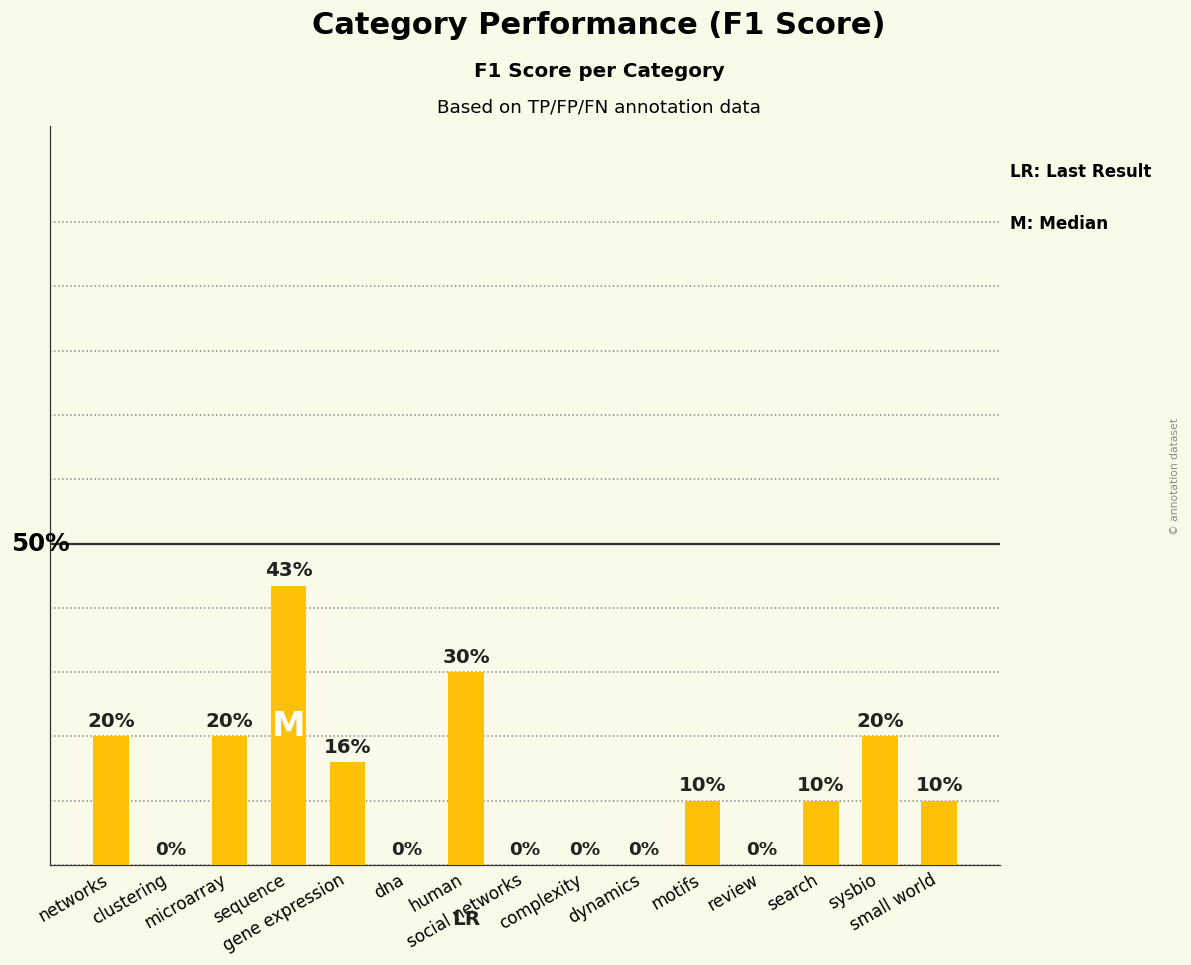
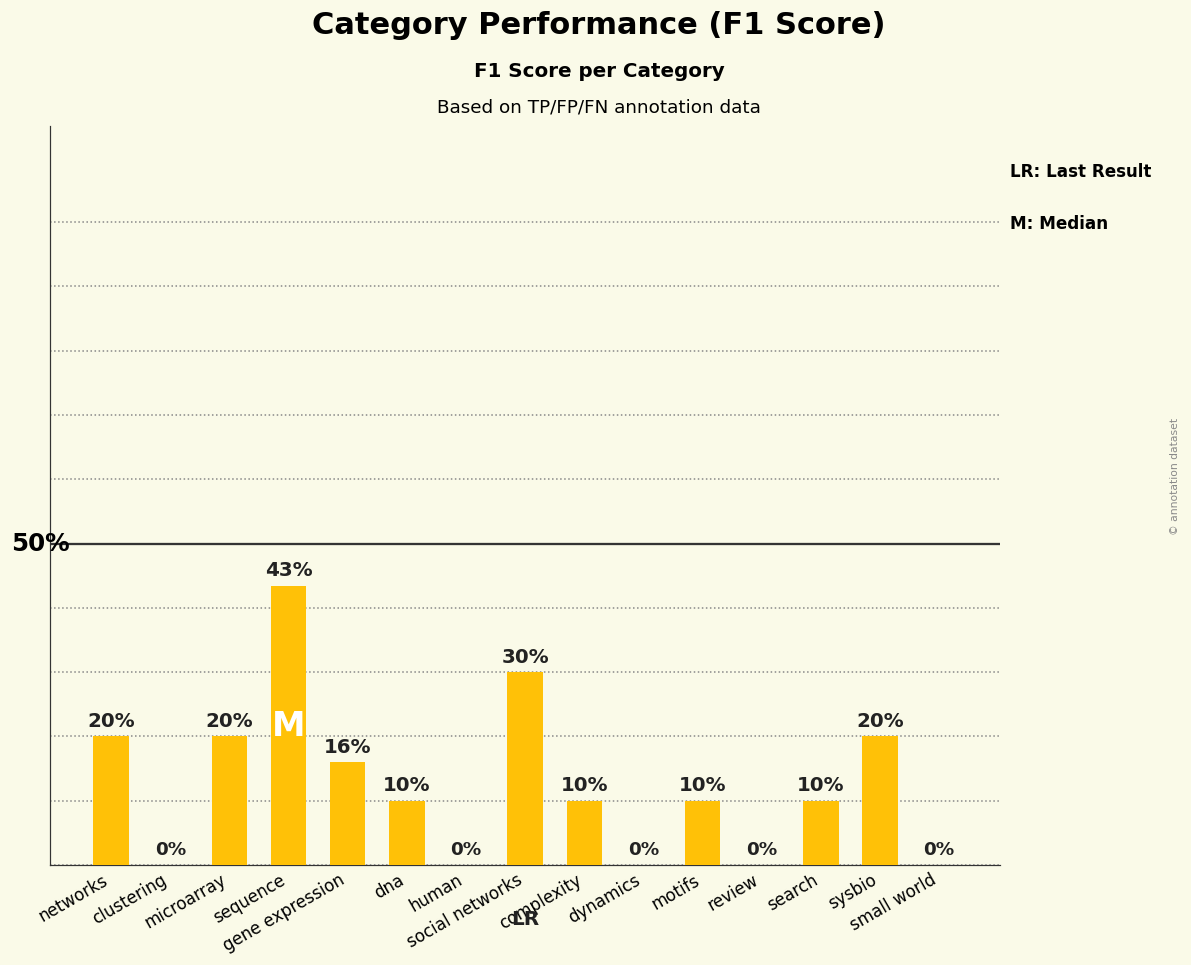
  {
    "networks": "20%",
    "clustering": "0%",
    "microarray": "20%",
    "sequence": "43%",
    "gene expression": "16%",
-   "dna": "0%",
-   "human": "30%",
-   "social networks": "0%",
-   "complexity": "0%",
+   "dna": "10%",
+   "human": "0%",
+   "social networks": "30%",
+   "complexity": "10%",
    "dynamics": "0%",
    "motifs": "10%",
    "review": "0%",
    "search": "10%",
    "sysbio": "20%",
-   "small world": "10%"
+   "small world": "0%"
  }
